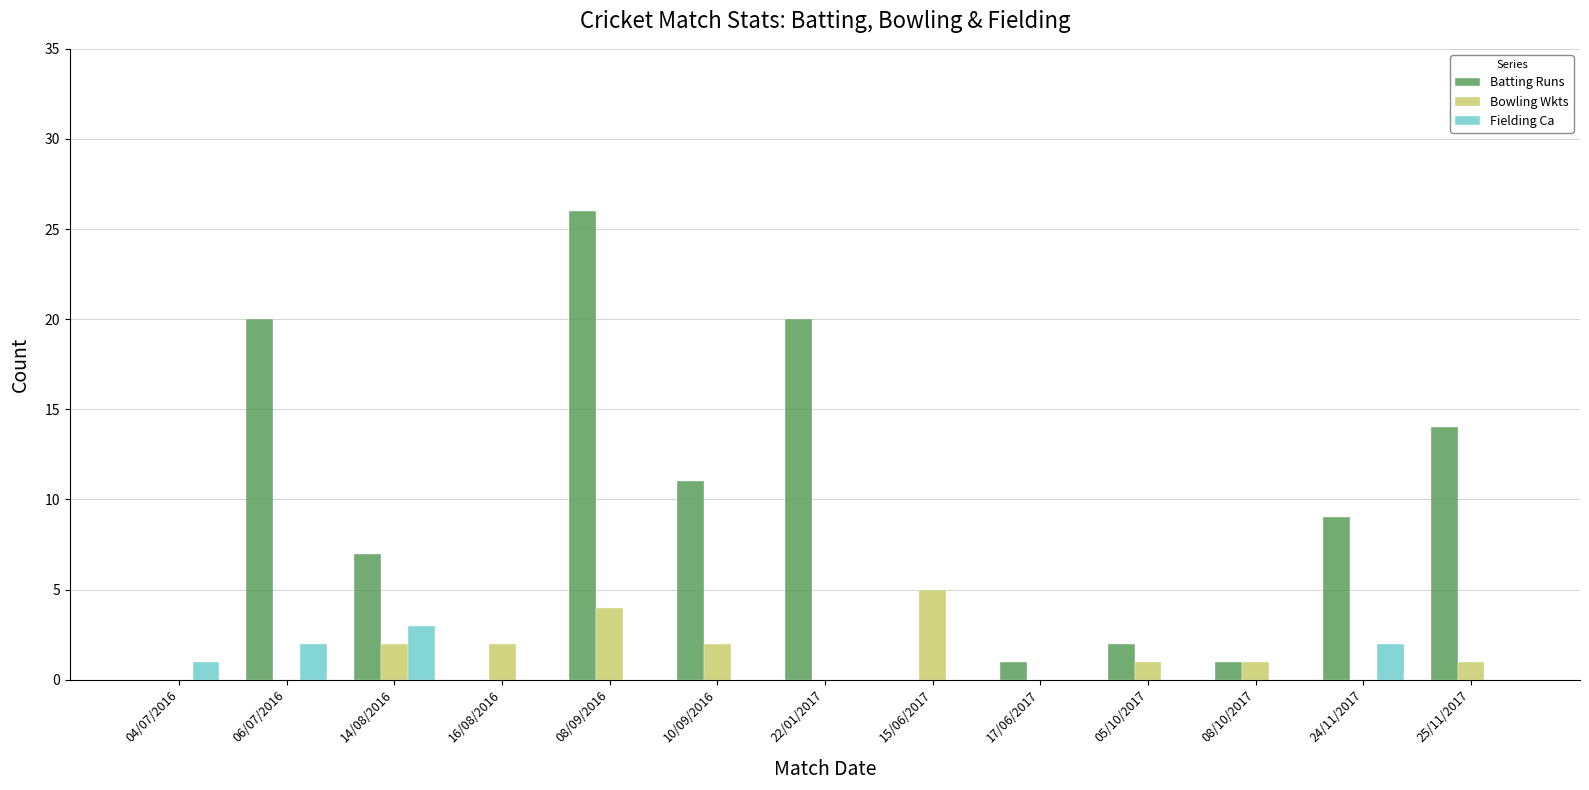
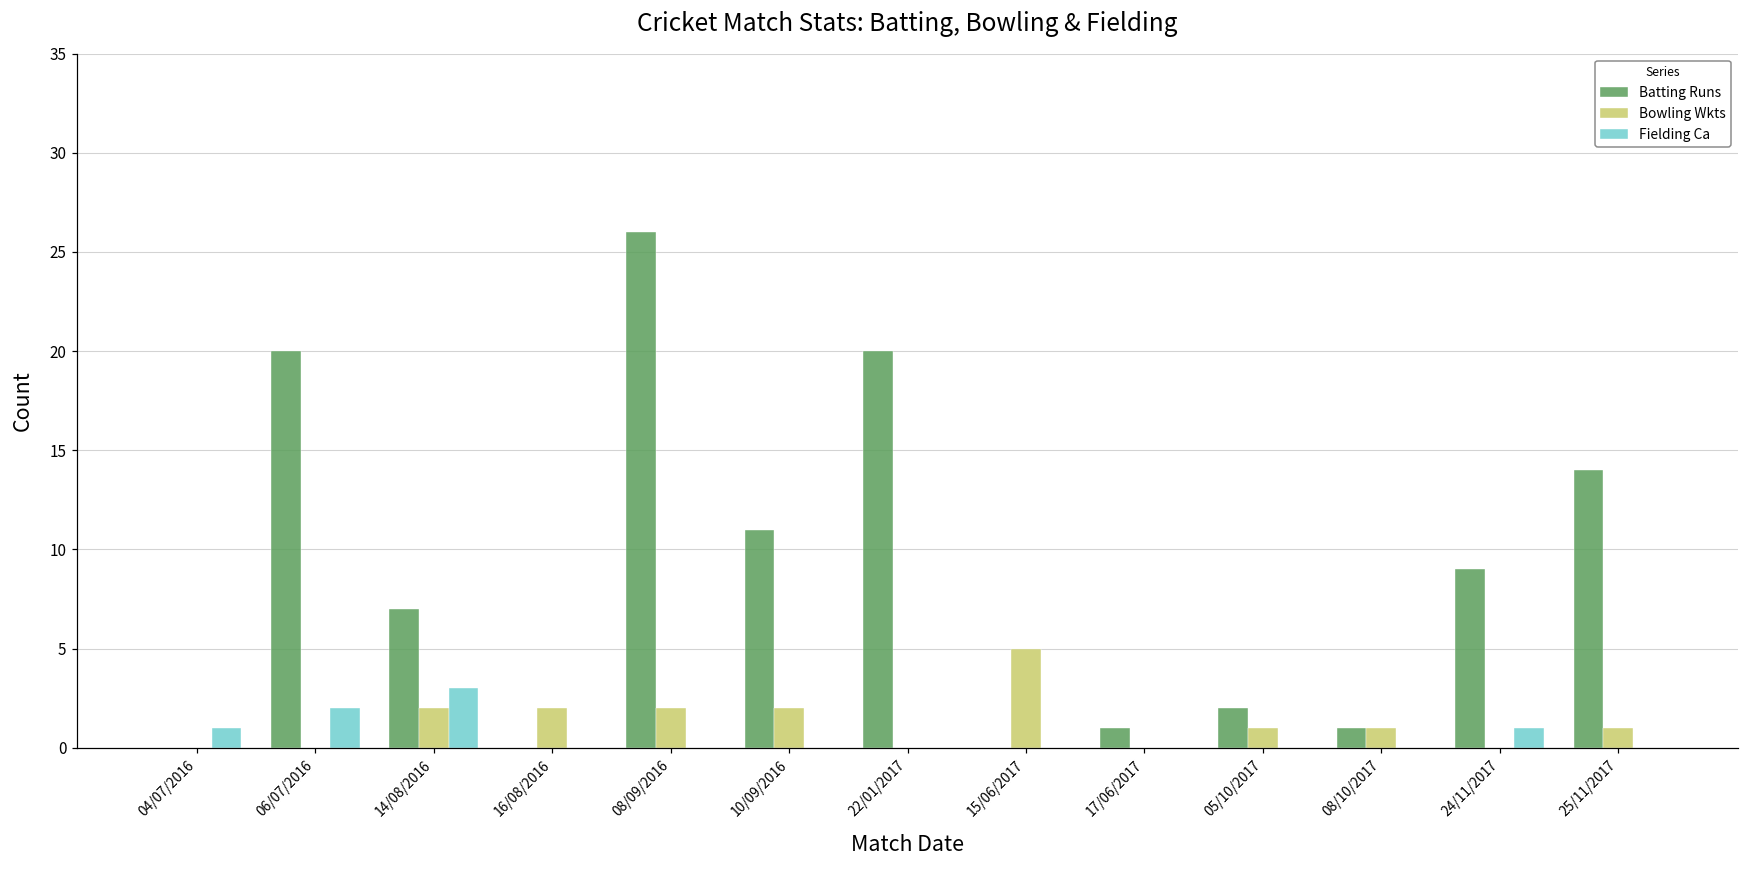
  {
    "Batting Runs": {
      "04/07/2016": 0,
      "06/07/2016": 20,
      "14/08/2016": 7,
      "16/08/2016": 0,
      "08/09/2016": 26,
      "10/09/2016": 11,
      "22/01/2017": 20,
      "15/06/2017": 0,
      "17/06/2017": 1,
      "05/10/2017": 2,
      "08/10/2017": 1,
      "24/11/2017": 9,
      "25/11/2017": 14
    },
    "Bowling Wkts": {
      "04/07/2016": 0,
      "06/07/2016": 0,
      "14/08/2016": 2,
      "16/08/2016": 2,
-     "08/09/2016": 4,
+     "08/09/2016": 2,
      "10/09/2016": 2,
      "22/01/2017": 0,
      "15/06/2017": 5,
      "17/06/2017": 0,
      "05/10/2017": 1,
      "08/10/2017": 1,
      "24/11/2017": 0,
      "25/11/2017": 1
    },
    "Fielding Ca": {
      "04/07/2016": 1,
      "06/07/2016": 2,
      "14/08/2016": 3,
      "16/08/2016": 0,
      "08/09/2016": 0,
      "10/09/2016": 0,
      "22/01/2017": 0,
      "15/06/2017": 0,
      "17/06/2017": 0,
      "05/10/2017": 0,
      "08/10/2017": 0,
-     "24/11/2017": 2,
+     "24/11/2017": 1,
      "25/11/2017": 0
    }
  }
